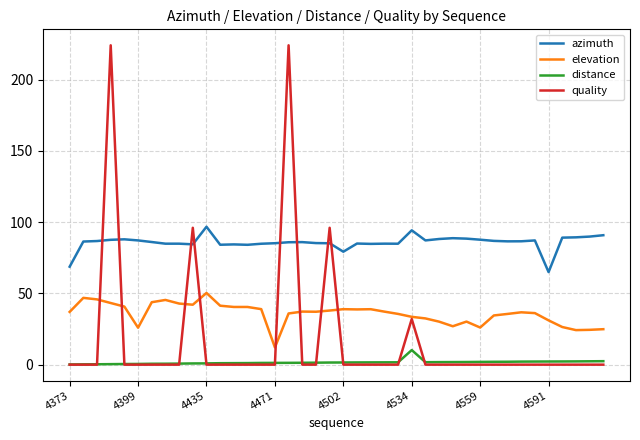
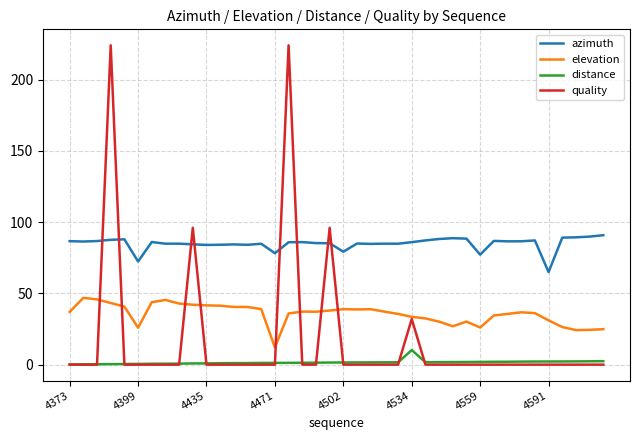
  {
    "azimuth": {
-     "4373": 69,
-     "4399": 87,
-     "4435": 97,
-     "4471": 85,
+     "4373": 87,
+     "4399": 72,
+     "4435": 84,
+     "4471": 78,
      "4502": 79,
-     "4534": 94,
-     "4559": 88,
+     "4534": 86,
+     "4559": 77,
      "4591": 65
    },
    "elevation": {
      "4373": 37,
      "4399": 26,
-     "4435": 50,
+     "4435": 42,
      "4471": 12,
      "4502": 39,
      "4559": 26,
      "4591": 31
    },
    "distance": {
      "4534": 10,
      "4559": 2,
      "4591": 2
    },
    "quality": {
      "4559": 0,
      "4591": 0
    }
  }
